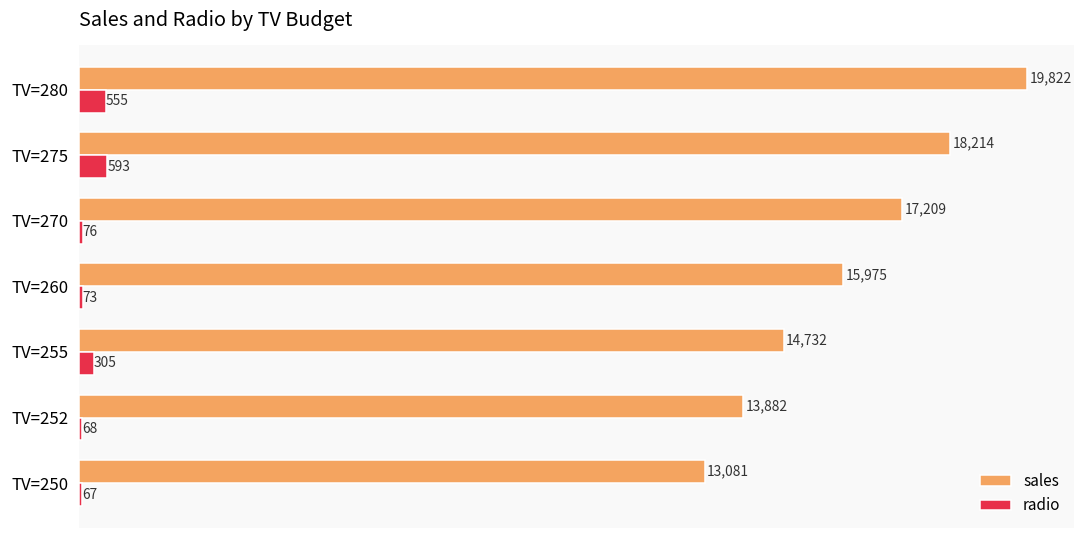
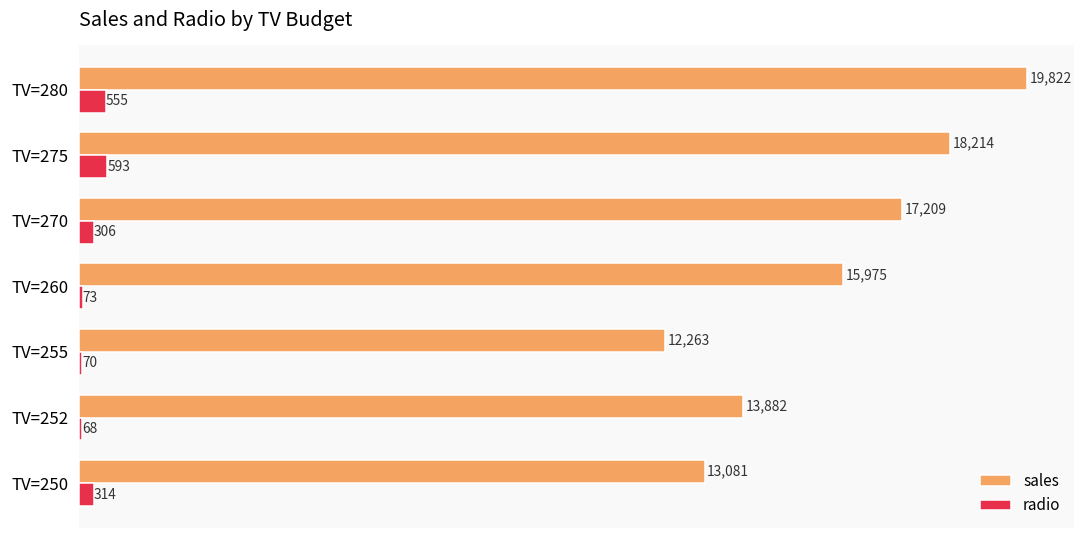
  {
    "sales": {
      "TV=280": "19,822",
      "TV=275": "18,214",
      "TV=270": "17,209",
      "TV=260": "15,975",
-     "TV=255": "14,732",
+     "TV=255": "12,263",
      "TV=252": "13,882",
      "TV=250": "13,081"
    },
    "radio": {
      "TV=280": "555",
      "TV=275": "593",
-     "TV=270": "76",
+     "TV=270": "306",
      "TV=260": "73",
-     "TV=255": "305",
+     "TV=255": "70",
      "TV=252": "68",
-     "TV=250": "67"
+     "TV=250": "314"
    }
  }
